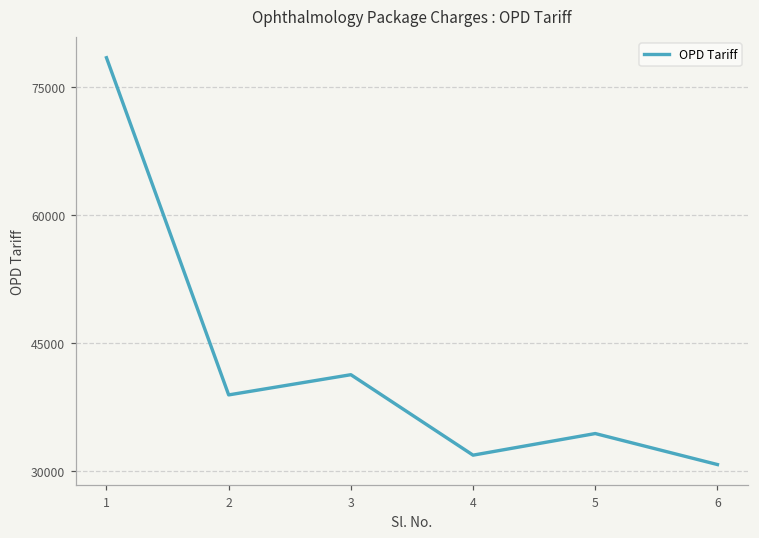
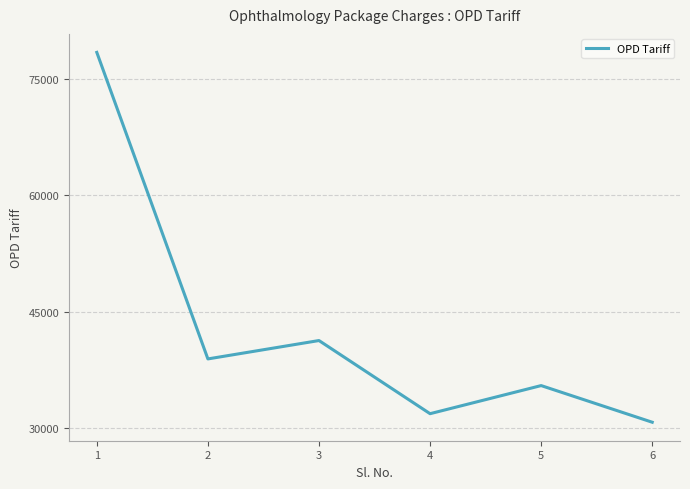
  {
    "1": 78000,
    "2": 39000,
    "3": 41000,
    "4": 32000,
-   "5": 34000,
+   "5": 36000,
    "6": 31000
  }
